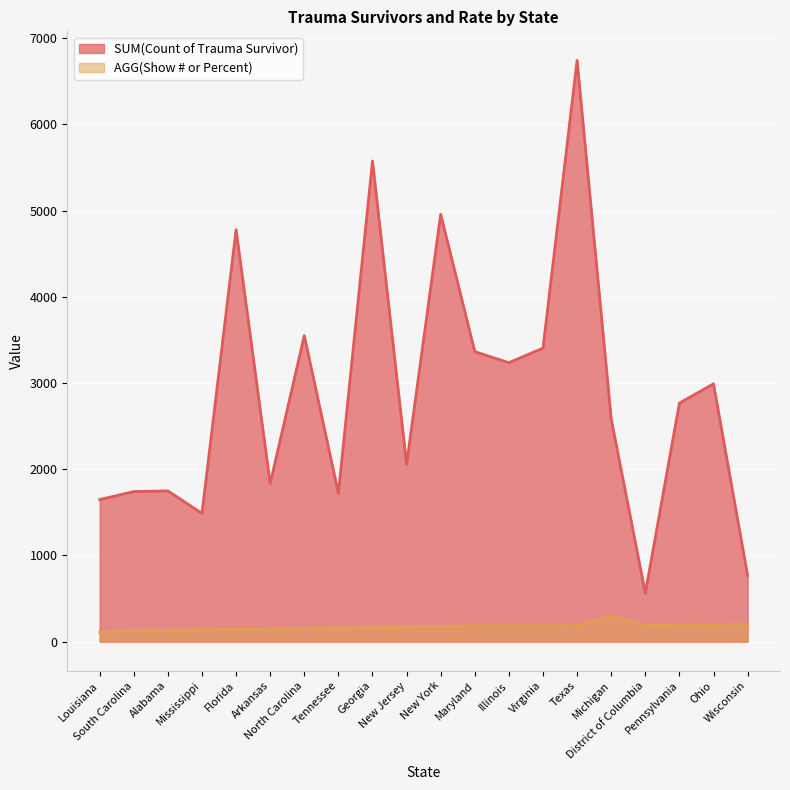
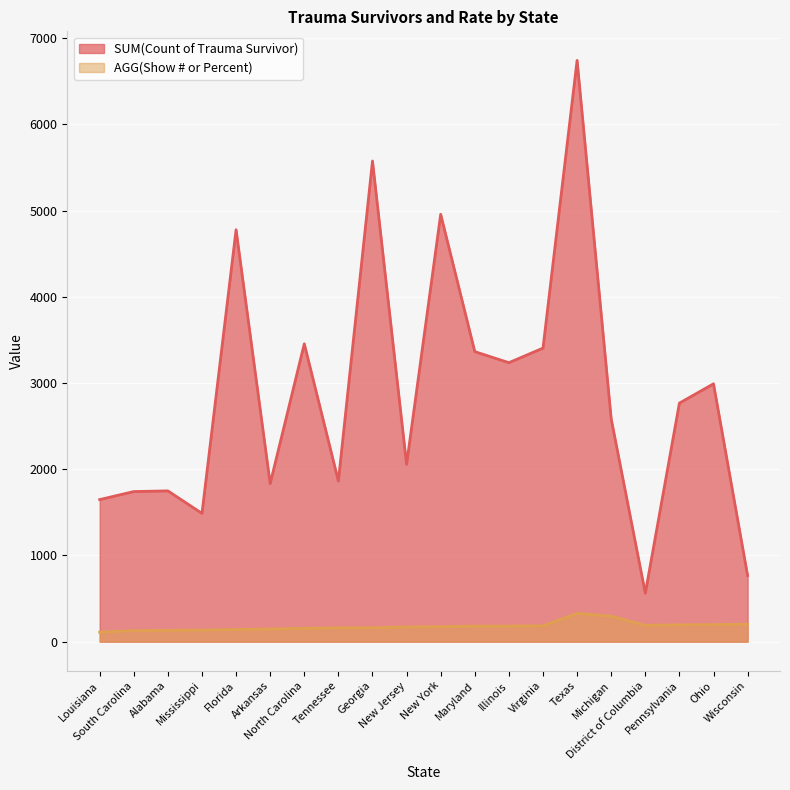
  {
    "SUM(Count of Trauma Survivor)": {
      "Louisiana": 1600,
      "South Carolina": 1700,
      "Alabama": 1700,
      "Mississippi": 1500,
      "Florida": 4800,
      "Arkansas": 1800,
-     "North Carolina": 3600,
-     "Tennessee": 1700,
+     "North Carolina": 3500,
+     "Tennessee": 1900,
      "Georgia": 5600,
      "New Jersey": 2100,
      "New York": 5000,
      "Maryland": 3400,
      "Illinois": 3200,
      "Virginia": 3400,
      "Texas": 6700,
      "Michigan": 2600,
      "District of Columbia": 600,
      "Pennsylvania": 2800,
      "Ohio": 3000,
      "Wisconsin": 800
    },
    "AGG(Show # or Percent)": {
      "Louisiana": 100,
      "South Carolina": 100,
      "Alabama": 100,
      "Mississippi": 100,
      "Florida": 100,
      "Arkansas": 100,
      "North Carolina": 200,
      "Tennessee": 200,
      "Georgia": 200,
      "New Jersey": 200,
      "New York": 200,
      "Maryland": 200,
      "Illinois": 200,
      "Virginia": 200,
-     "Texas": 200,
+     "Texas": 300,
      "Michigan": 300,
      "District of Columbia": 200,
      "Pennsylvania": 200,
      "Ohio": 200,
      "Wisconsin": 200
    }
  }
